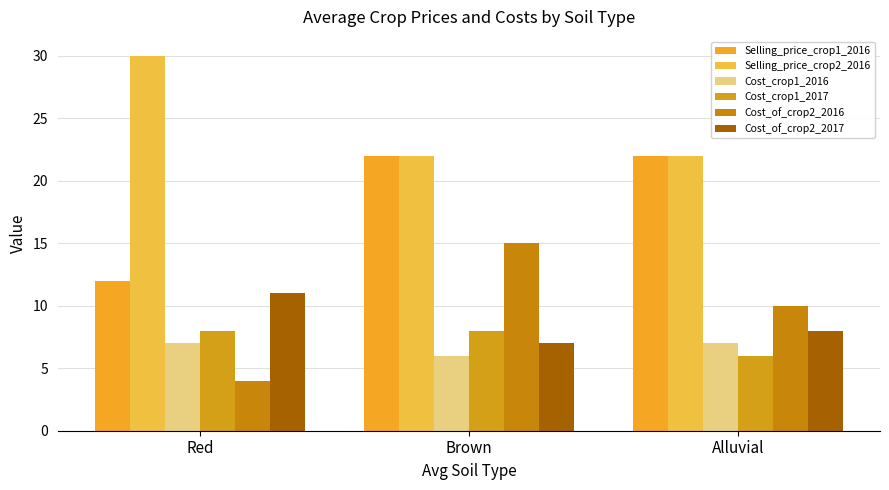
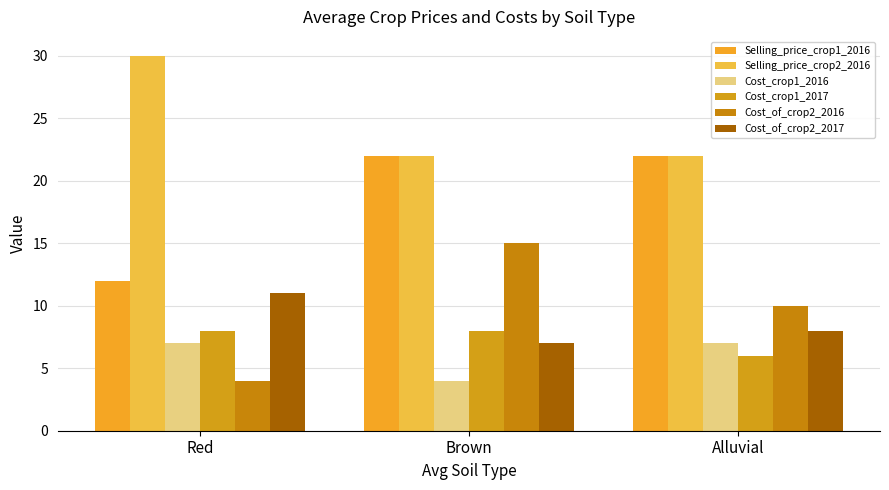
  {
    "Cost_crop1_2016": {
      "Red": 7,
-     "Brown": 6,
+     "Brown": 4,
      "Alluvial": 7
    }
  }
